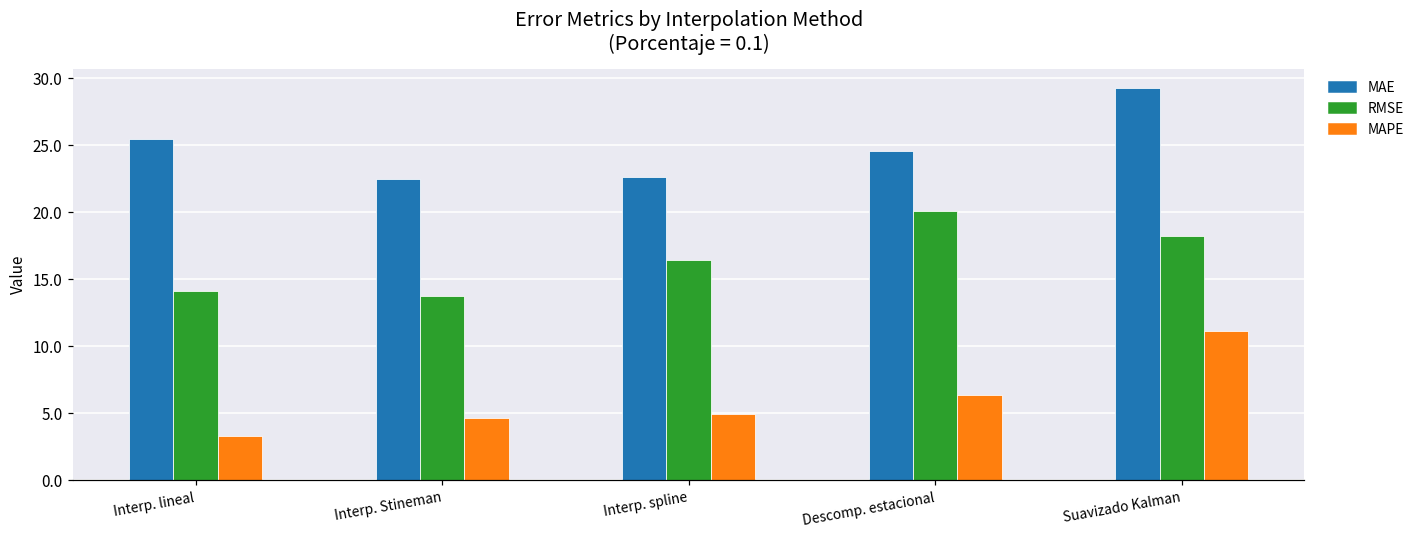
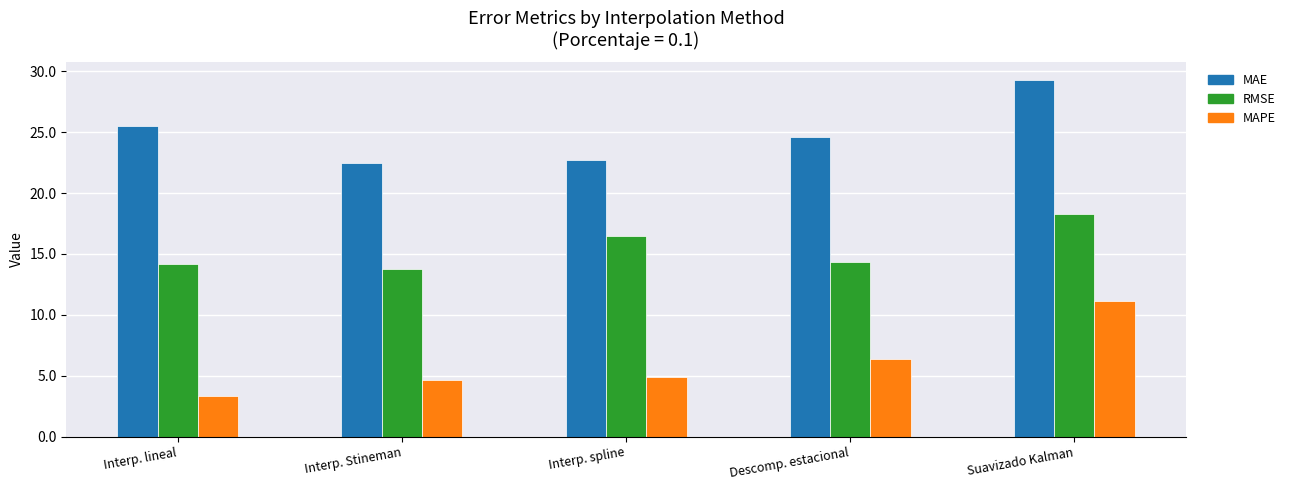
  {
    "MAE": {
      "Interp. lineal": 25.5,
      "Interp. Stineman": 22.5,
      "Interp. spline": 22.7,
      "Descomp. estacional": 24.6,
      "Suavizado Kalman": 29.3
    },
    "RMSE": {
      "Interp. lineal": 14.1,
      "Interp. Stineman": 13.8,
      "Interp. spline": 16.5,
-     "Descomp. estacional": 20.1,
+     "Descomp. estacional": 14.4,
      "Suavizado Kalman": 18.3
    },
    "MAPE": {
      "Interp. lineal": 3.3,
      "Interp. Stineman": 4.7,
      "Interp. spline": 4.9,
      "Descomp. estacional": 6.4,
      "Suavizado Kalman": 11.1
    }
  }
